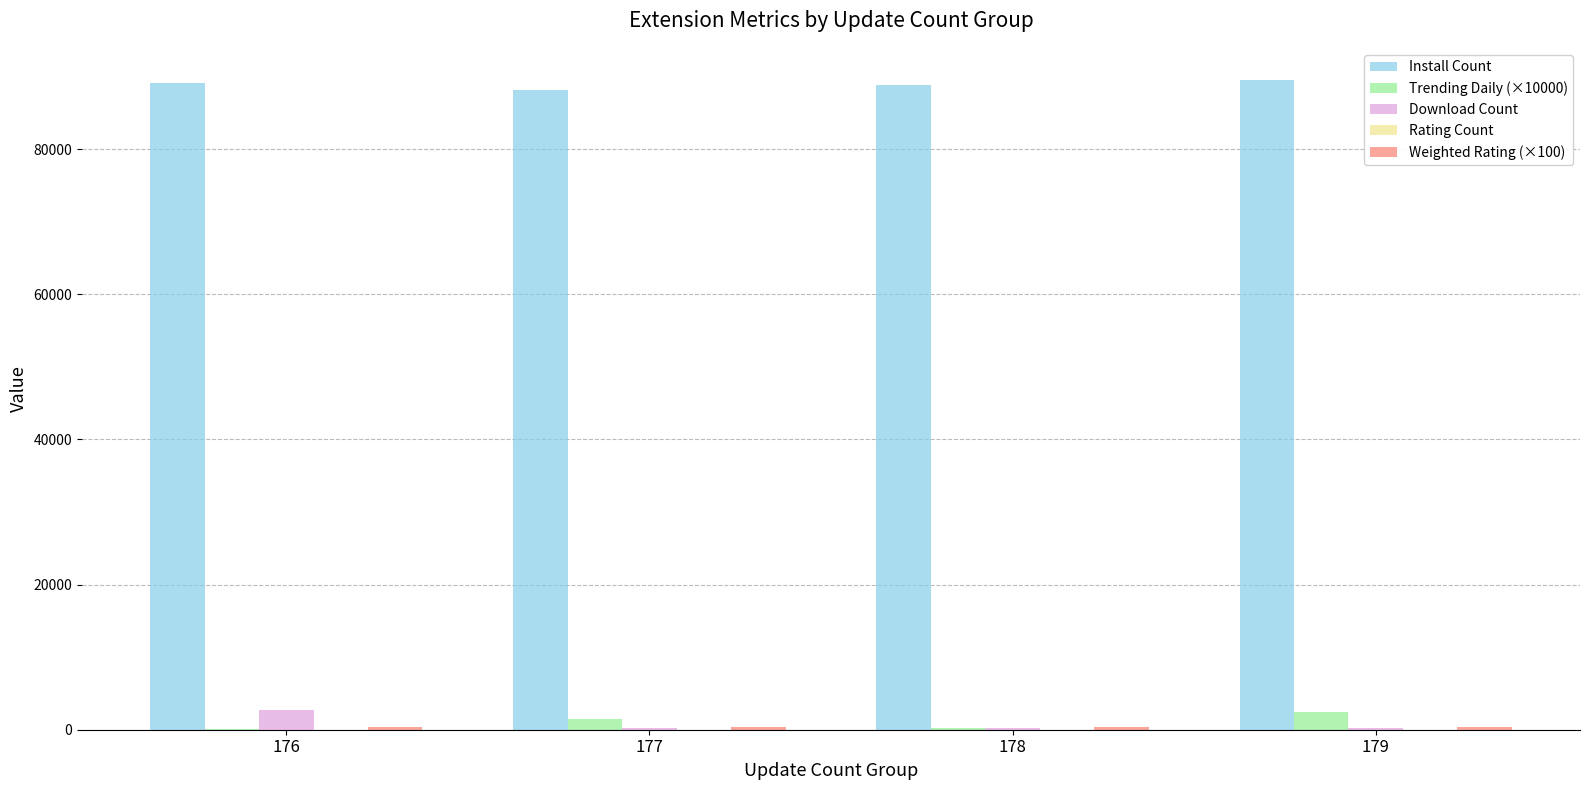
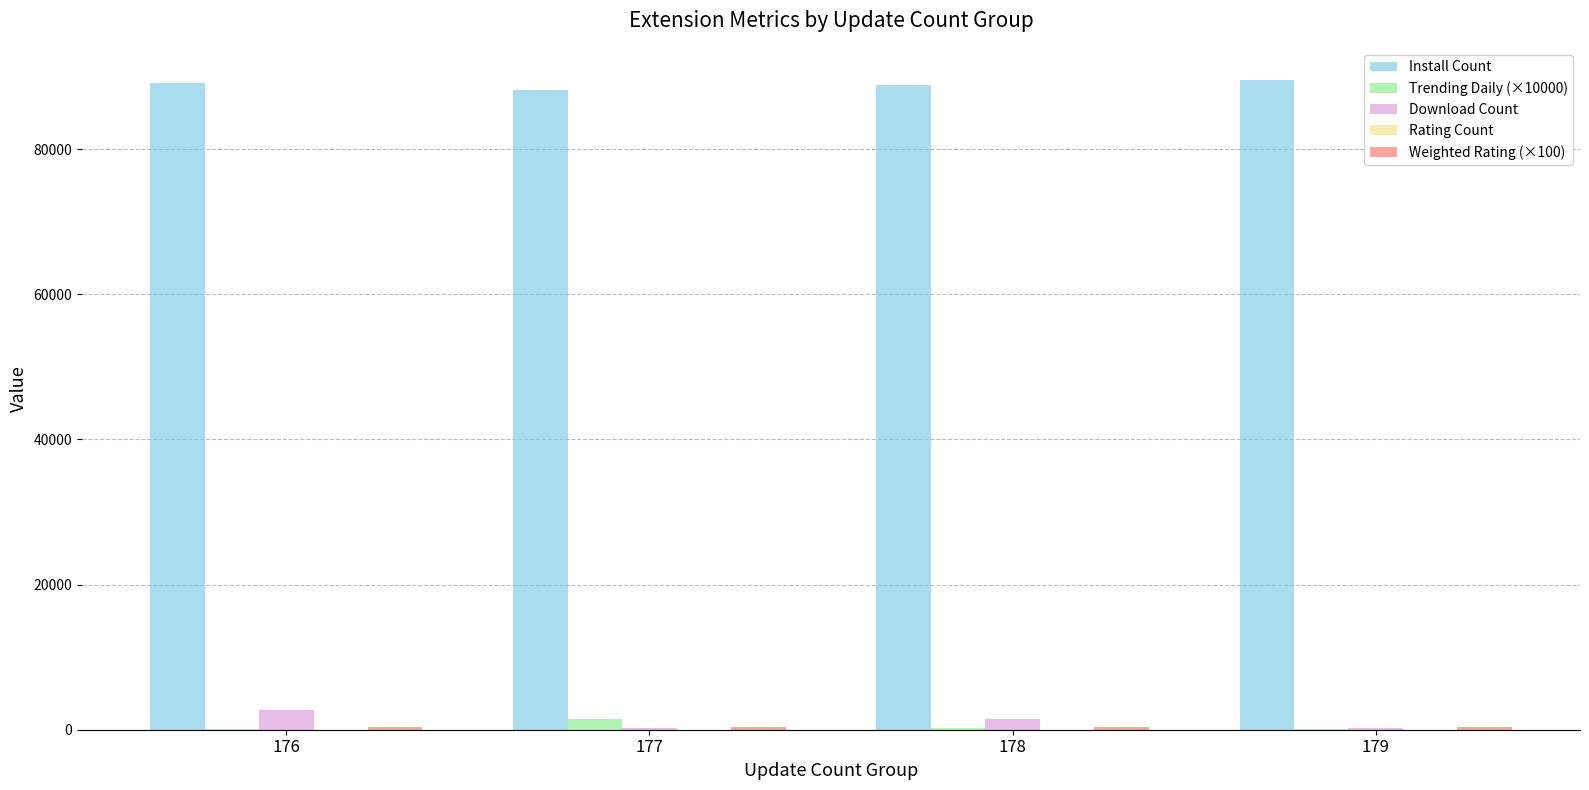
  {
    "Install Count": {
      "176": 89000,
      "177": 88000,
      "178": 89000,
      "179": 89000
    },
    "Trending Daily (×10000)": {
      "177": 1000,
-     "179": 2000
+     "179": 0
    },
    "Download Count": {
      "176": 3000,
-     "178": 0
+     "178": 1000
    },
    "Weighted Rating (×100)": {
      "176": 0,
      "177": 0,
      "178": 0,
      "179": 0
    }
  }
